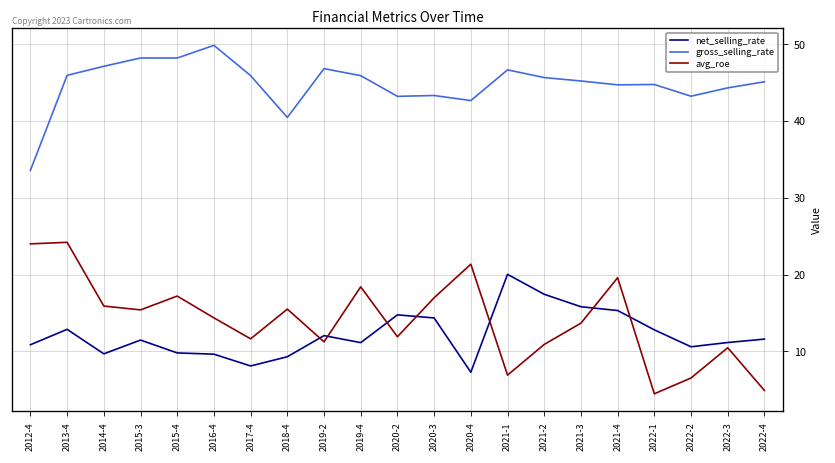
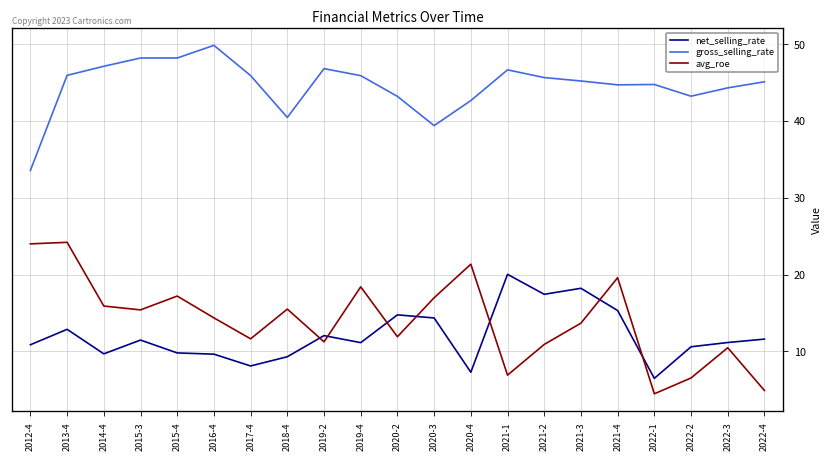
  {
    "net_selling_rate": {
      "2012-4": 11,
      "2013-4": 13,
      "2014-4": 10,
      "2015-3": 11,
      "2015-4": 10,
      "2016-4": 10,
      "2017-4": 8,
      "2018-4": 9,
      "2019-2": 12,
      "2019-4": 11,
      "2020-2": 15,
      "2020-3": 14,
      "2020-4": 7,
      "2021-1": 20,
      "2021-2": 17,
-     "2021-3": 16,
+     "2021-3": 18,
      "2021-4": 15,
-     "2022-1": 13,
+     "2022-1": 6,
      "2022-2": 11,
      "2022-3": 11,
      "2022-4": 12
    },
    "gross_selling_rate": {
      "2012-4": 34,
      "2013-4": 46,
      "2014-4": 47,
      "2015-3": 48,
      "2015-4": 48,
      "2016-4": 50,
      "2017-4": 46,
      "2018-4": 40,
      "2019-2": 47,
      "2019-4": 46,
      "2020-2": 43,
-     "2020-3": 43,
+     "2020-3": 39,
      "2020-4": 43,
      "2021-1": 47,
      "2021-2": 46,
      "2021-3": 45,
      "2021-4": 45,
      "2022-1": 45,
      "2022-2": 43,
      "2022-3": 44,
      "2022-4": 45
    },
    "avg_roe": {
      "2012-4": 24,
      "2013-4": 24,
      "2014-4": 16,
      "2015-3": 15,
      "2015-4": 17,
      "2016-4": 14,
      "2017-4": 12,
      "2018-4": 16,
      "2019-2": 11,
      "2019-4": 18,
      "2020-2": 12,
      "2020-3": 17,
      "2020-4": 21,
      "2021-1": 7,
      "2021-2": 11,
      "2021-3": 14,
      "2021-4": 20,
      "2022-1": 4,
      "2022-2": 7,
      "2022-3": 10,
      "2022-4": 5
    }
  }
